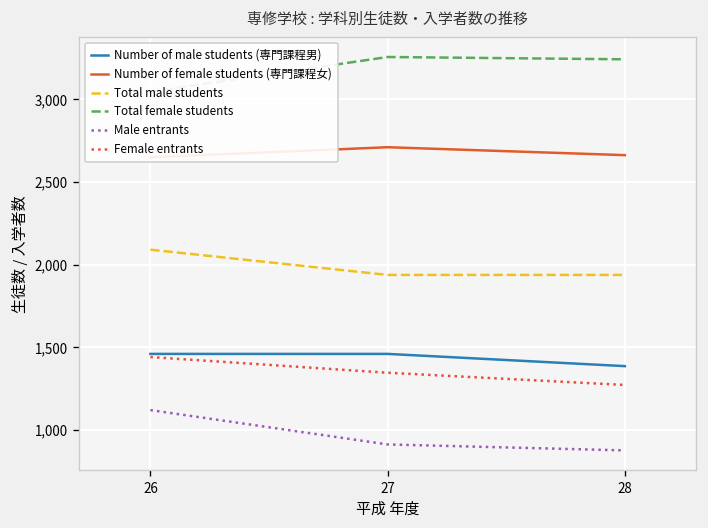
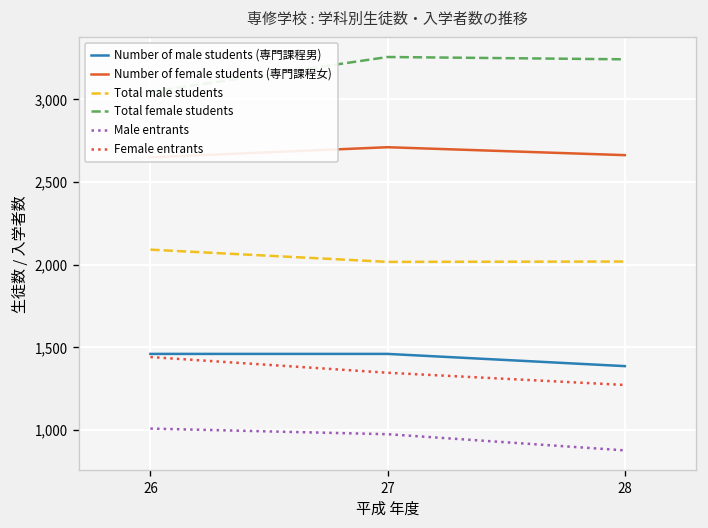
  {
    "Number of male students (専門課程男)": {
      "26": "1,460",
      "27": "1,460",
      "28": "1,390"
    },
    "Total male students": {
      "26": "2,090",
-     "27": "1,940",
-     "28": "1,940"
+     "27": "2,020",
+     "28": "2,020"
    },
    "Total female students": {
      "27": "3,260",
      "28": "3,240"
    },
    "Male entrants": {
-     "26": "1,120",
-     "27": "910",
+     "26": "1,010",
+     "27": "970",
      "28": "880"
    }
  }
